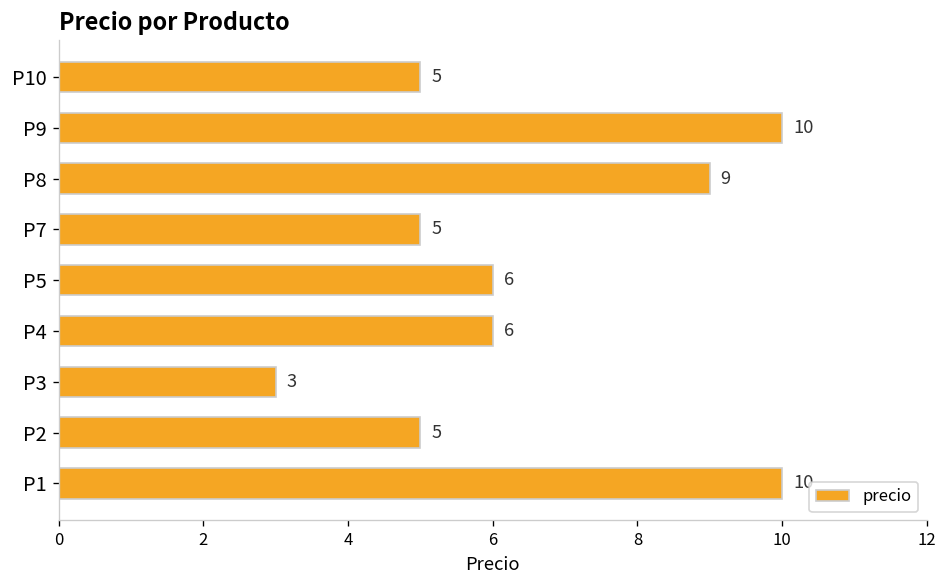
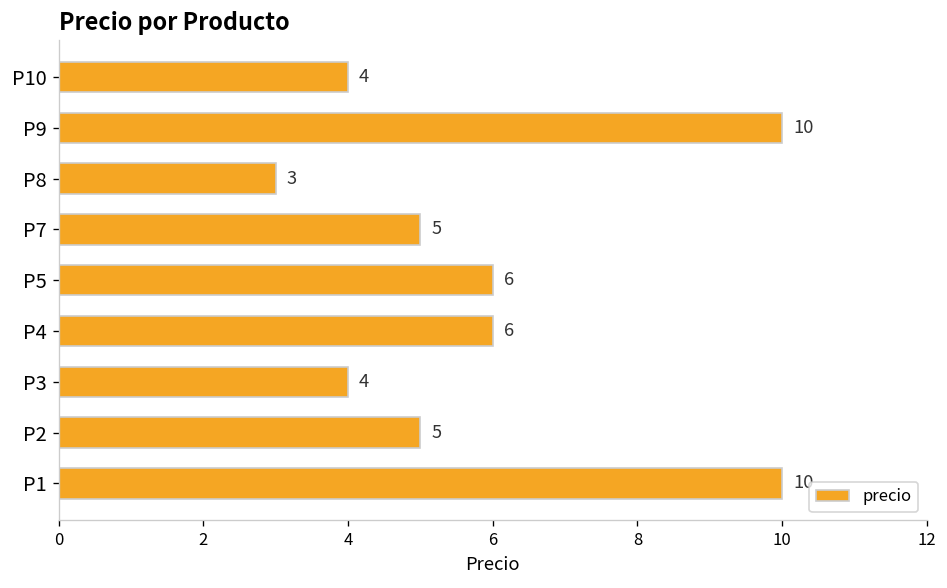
  {
-   "P10": 5,
+   "P10": 4,
    "P9": 10,
-   "P8": 9,
+   "P8": 3,
    "P7": 5,
    "P5": 6,
    "P4": 6,
-   "P3": 3,
+   "P3": 4,
    "P2": 5
  }
